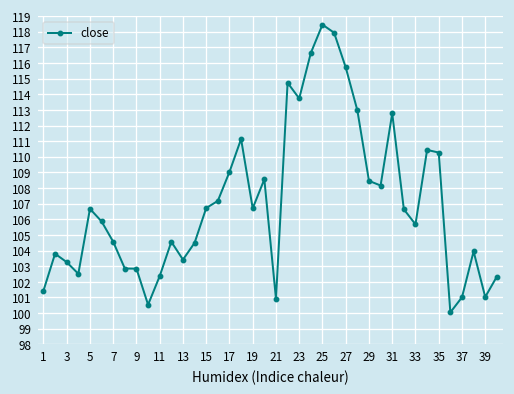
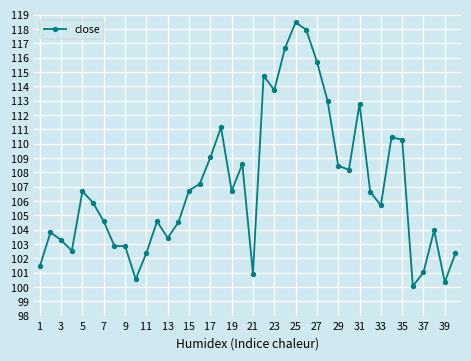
  {
    "1": 101.4,
    "3": 103.3,
    "5": 106.7,
    "7": 104.6,
    "9": 102.8,
    "11": 102.4,
    "13": 103.4,
    "15": 106.7,
    "17": 109.0,
    "19": 106.7,
    "21": 100.9,
    "23": 113.7,
    "25": 118.5,
    "27": 115.7,
    "29": 108.5,
    "31": 112.8,
    "33": 105.7,
    "35": 110.3,
    "37": 101.0,
-   "39": 101.0
+   "39": 100.3
  }
